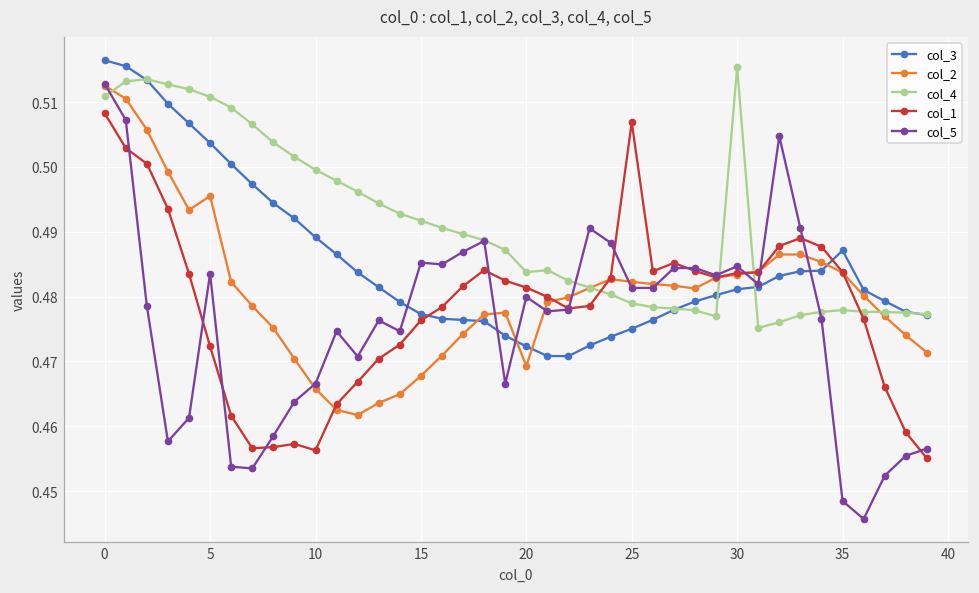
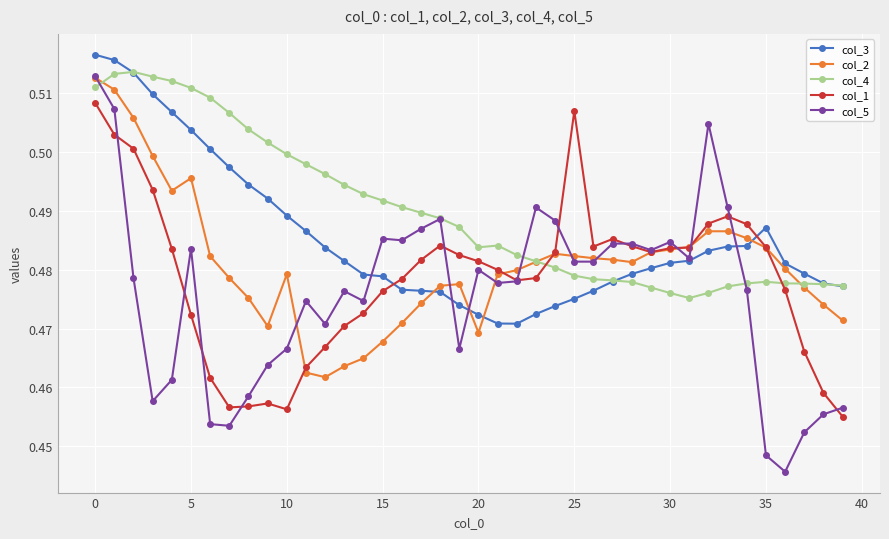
  {
    "col_3": {
      "0": 0.516,
      "5": 0.504,
      "10": 0.489,
-     "15": 0.477,
+     "15": 0.479,
      "20": 0.472,
      "25": 0.475,
      "30": 0.481,
      "35": 0.487
    },
    "col_2": {
      "5": 0.496,
-     "10": 0.466,
+     "10": 0.479,
      "15": 0.468,
      "20": 0.469,
      "25": 0.482
    },
    "col_4": {
      "0": 0.511,
      "5": 0.511,
      "10": 0.500,
      "15": 0.492,
      "20": 0.484,
      "25": 0.479,
-     "30": 0.515,
+     "30": 0.476,
      "35": 0.478
    },
    "col_1": {
      "0": 0.508,
      "5": 0.472,
      "10": 0.456,
      "15": 0.476,
      "20": 0.481,
      "25": 0.507
    },
    "col_5": {
      "5": 0.484,
      "10": 0.467,
      "15": 0.485,
      "20": 0.480,
      "25": 0.481,
      "30": 0.485,
      "35": 0.449
    }
  }
